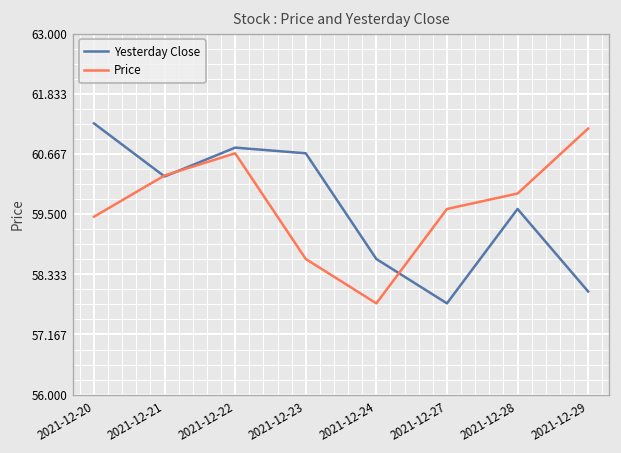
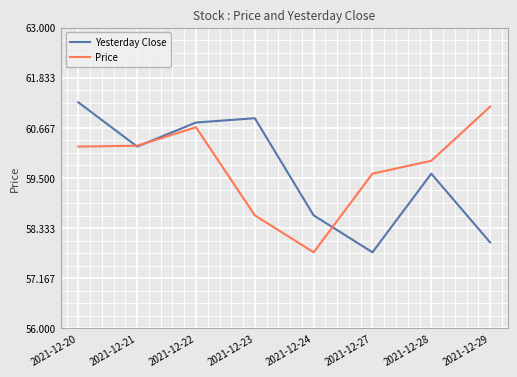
  {
    "Yesterday Close": {
      "2021-12-20": 61.3,
      "2021-12-22": 60.8,
-     "2021-12-23": 60.7,
+     "2021-12-23": 60.9,
      "2021-12-24": 58.6,
      "2021-12-27": 57.8,
      "2021-12-28": 59.6,
      "2021-12-29": 58.0
    },
    "Price": {
-     "2021-12-20": 59.5,
+     "2021-12-20": 60.2,
      "2021-12-22": 60.7,
      "2021-12-23": 58.6,
      "2021-12-24": 57.8,
      "2021-12-27": 59.6,
      "2021-12-28": 59.9,
      "2021-12-29": 61.2
    }
  }
